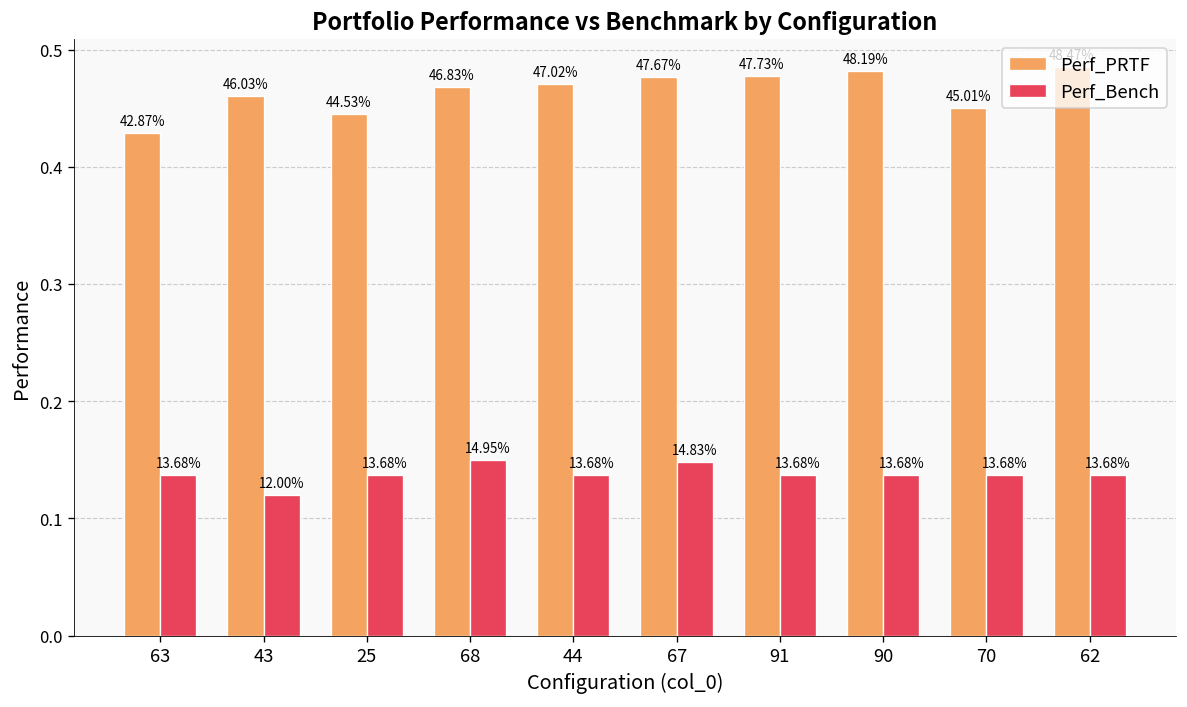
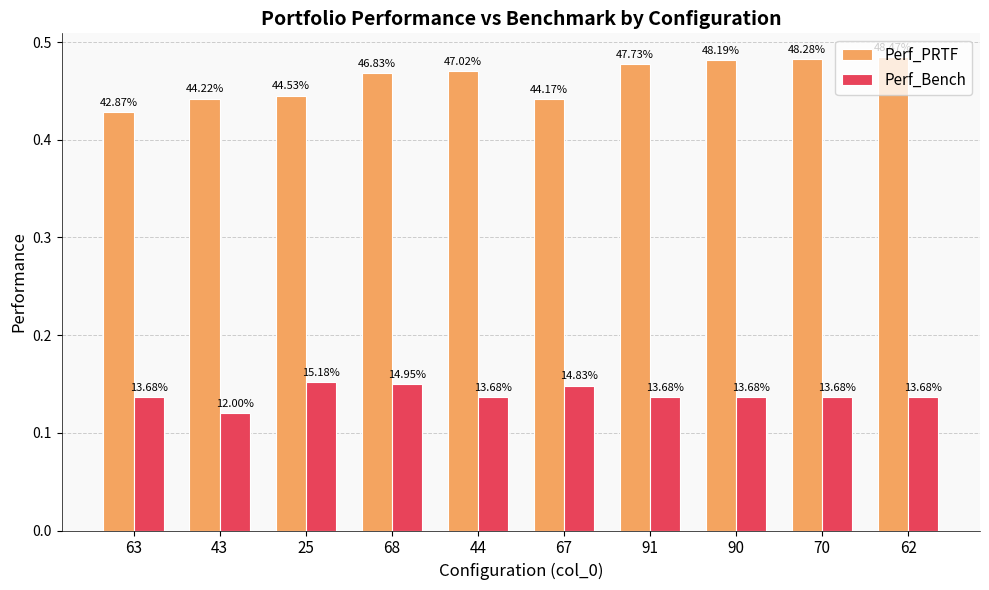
  {
    "Perf_PRTF": {
      "63": "42.87%",
-     "43": "46.03%",
+     "43": "44.22%",
      "25": "44.53%",
      "68": "46.83%",
      "44": "47.02%",
-     "67": "47.67%",
+     "67": "44.17%",
      "91": "47.73%",
      "90": "48.19%",
-     "70": "45.01%"
+     "70": "48.28%"
    },
    "Perf_Bench": {
      "63": "13.68%",
      "43": "12.00%",
-     "25": "13.68%",
+     "25": "15.18%",
      "68": "14.95%",
      "44": "13.68%",
      "67": "14.83%",
      "91": "13.68%",
      "90": "13.68%",
      "70": "13.68%",
      "62": "13.68%"
    }
  }
